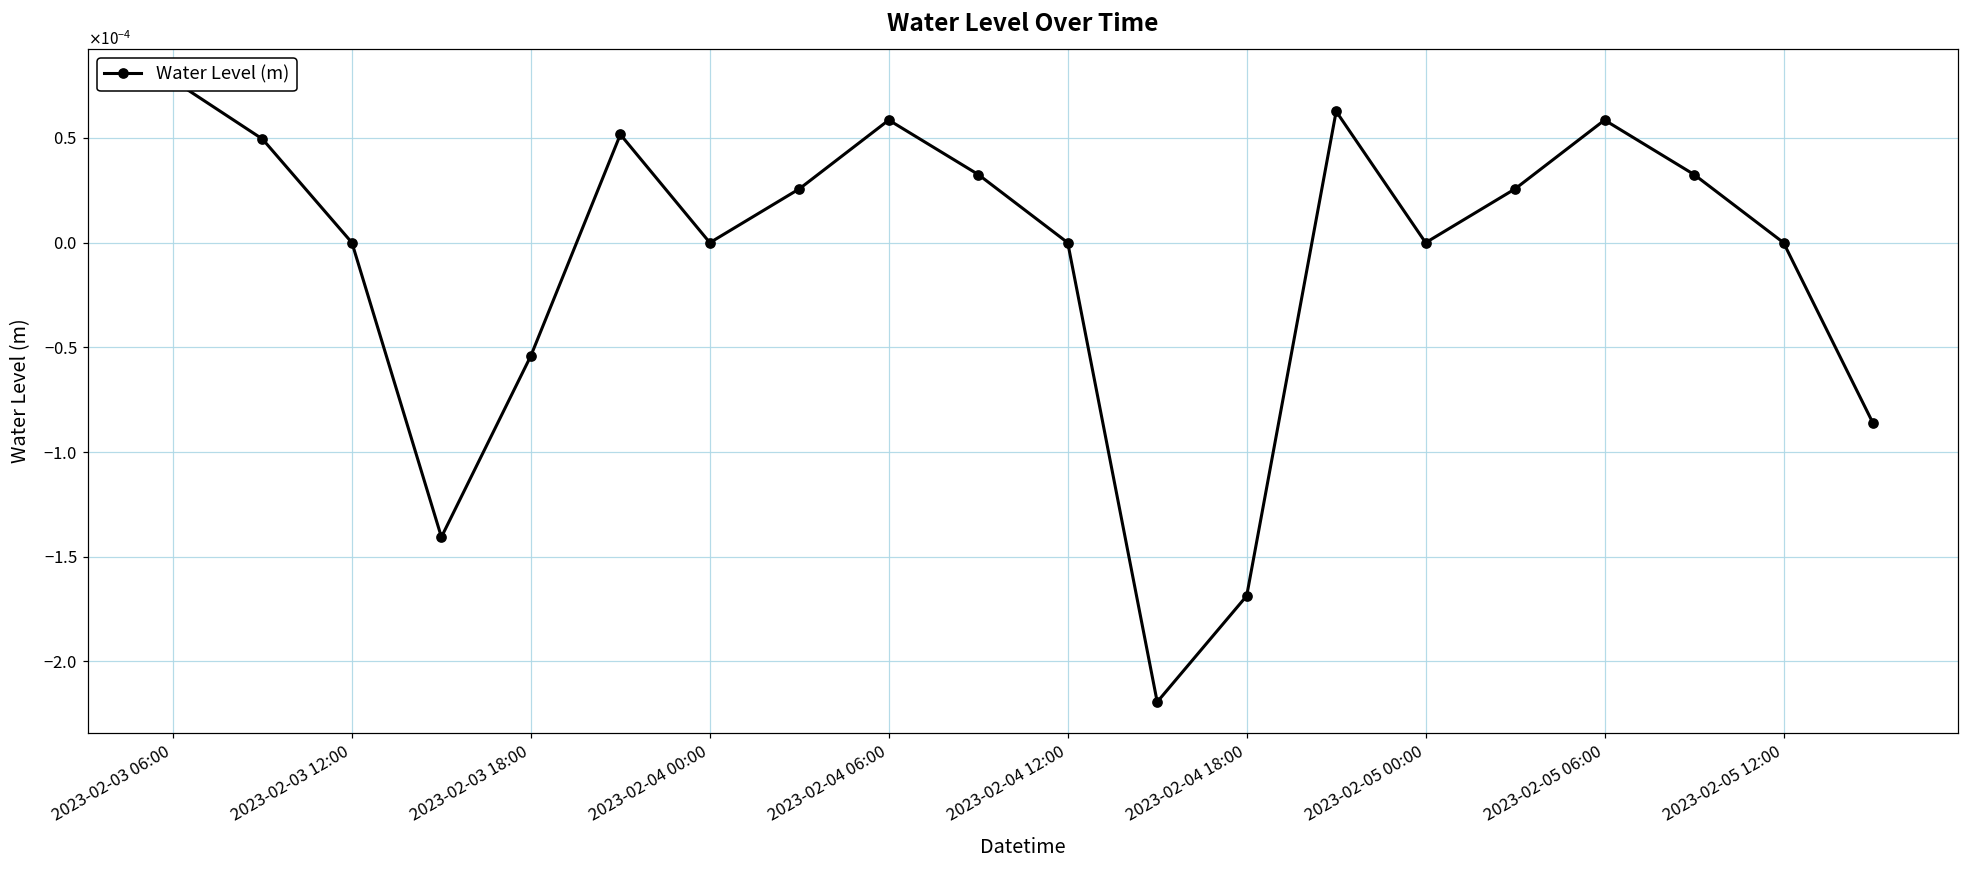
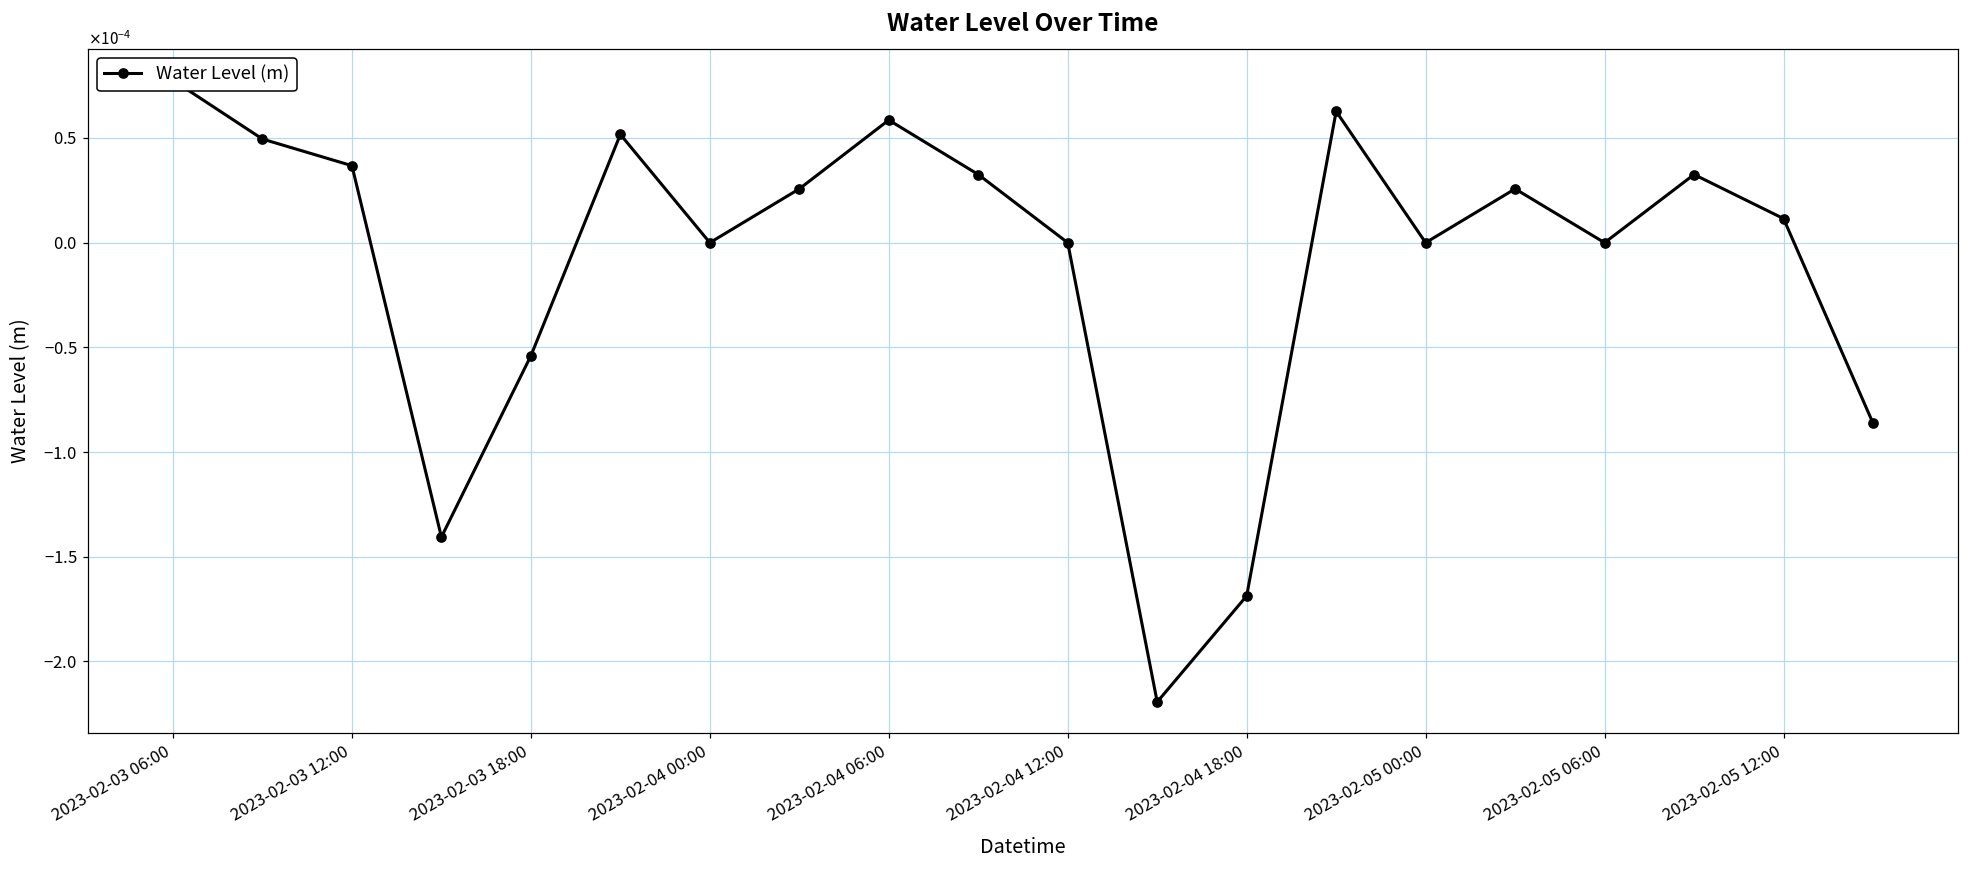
  {
-   "2023-02-03 12:00": 0.00000,
+   "2023-02-03 12:00": 0.00004,
    "2023-02-03 18:00": -0.000054,
    "2023-02-04 00:00": 0.00000,
    "2023-02-04 06:00": 0.000059,
    "2023-02-04 12:00": 0.00000,
    "2023-02-04 18:00": -0.000169,
    "2023-02-05 00:00": 0.00000,
-   "2023-02-05 06:00": 0.0001,
-   "2023-02-05 12:00": 0.00000
+   "2023-02-05 06:00": 0.0000,
+   "2023-02-05 12:00": 0.00001
  }
